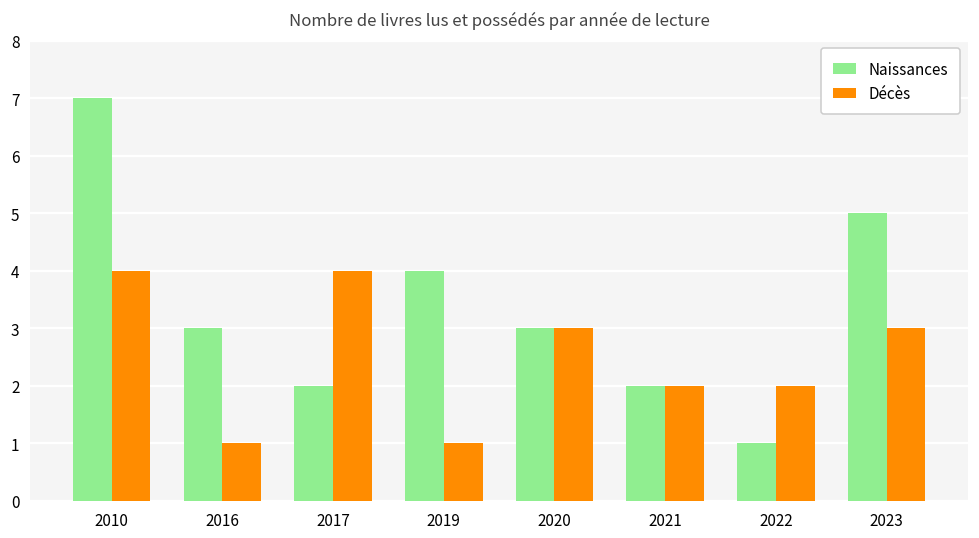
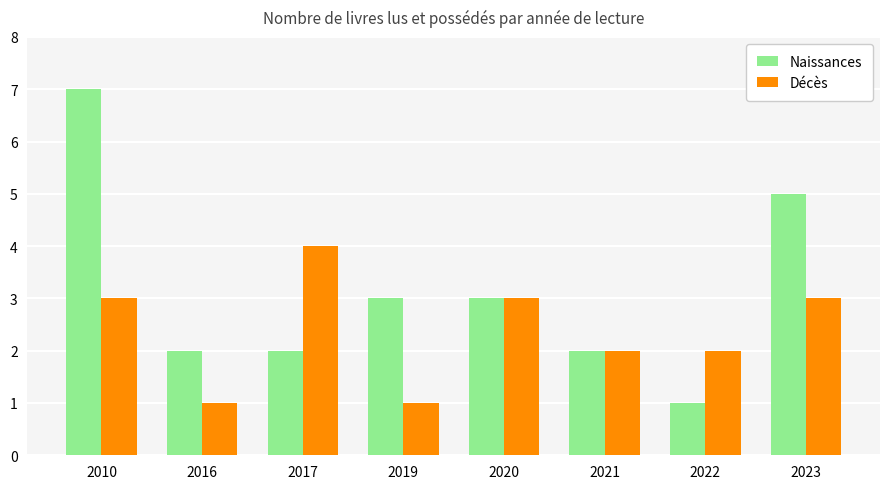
  {
    "Naissances": {
      "2010": 7,
-     "2016": 3,
+     "2016": 2,
      "2017": 2,
-     "2019": 4,
+     "2019": 3,
      "2020": 3,
      "2021": 2,
      "2022": 1,
      "2023": 5
    },
    "Décès": {
-     "2010": 4,
+     "2010": 3,
      "2016": 1,
      "2017": 4,
      "2019": 1,
      "2020": 3,
      "2021": 2,
      "2022": 2,
      "2023": 3
    }
  }
